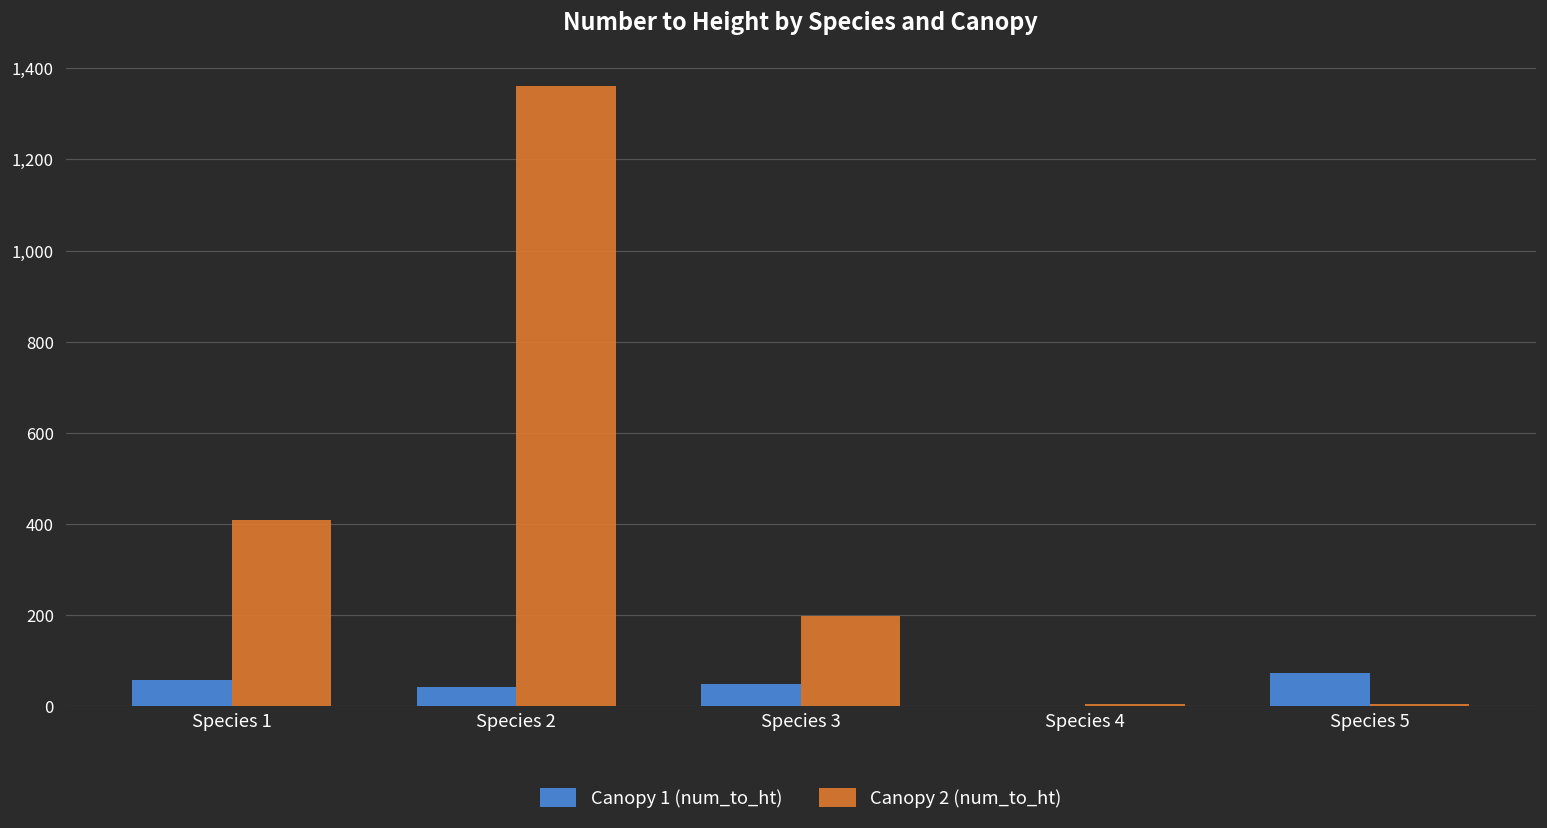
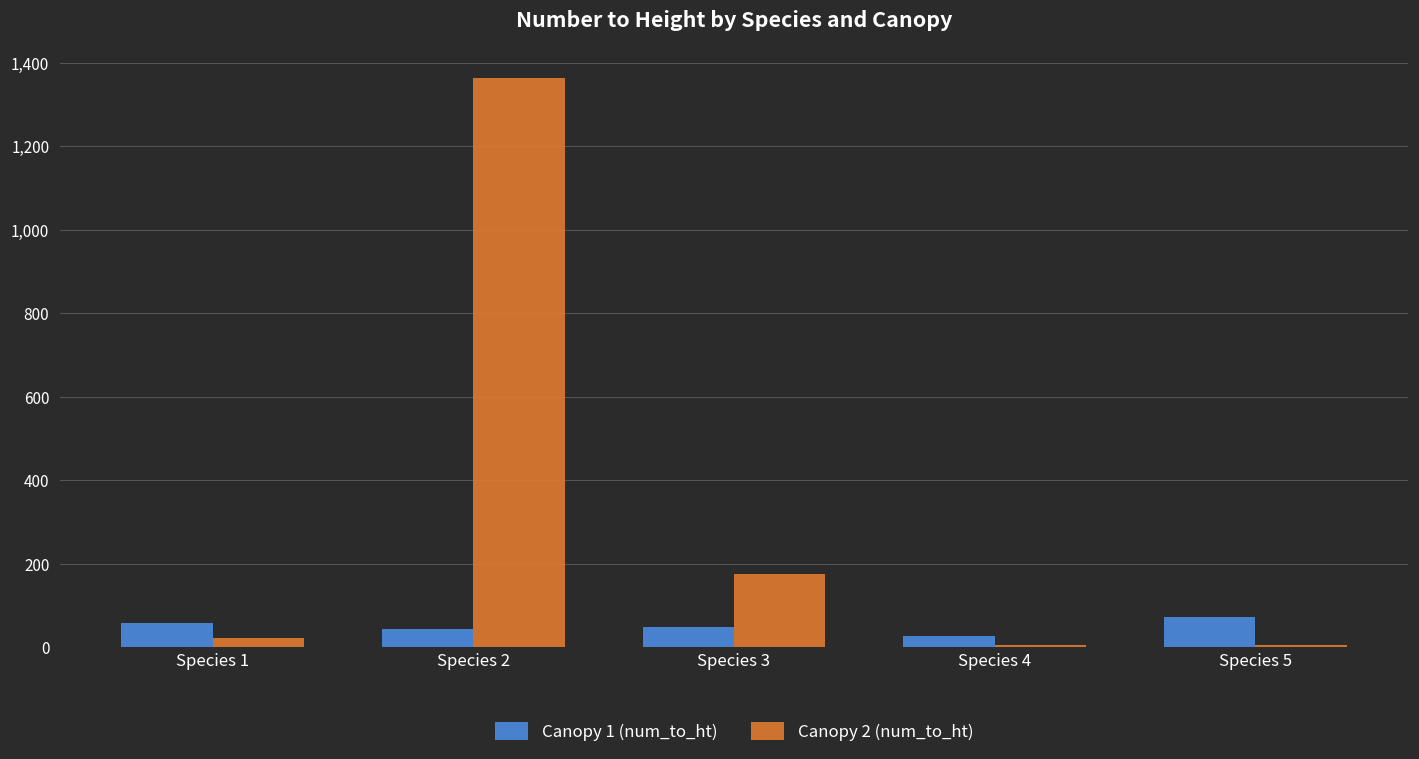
  {
    "Canopy 1 (num_to_ht)": {
      "Species 1": "60",
      "Species 2": "40",
      "Species 3": "50",
-     "Species 4": "0",
+     "Species 4": "30",
      "Species 5": "70"
    },
    "Canopy 2 (num_to_ht)": {
-     "Species 1": "410",
+     "Species 1": "20",
      "Species 2": "1,360",
-     "Species 3": "200"
+     "Species 3": "180"
    }
  }
